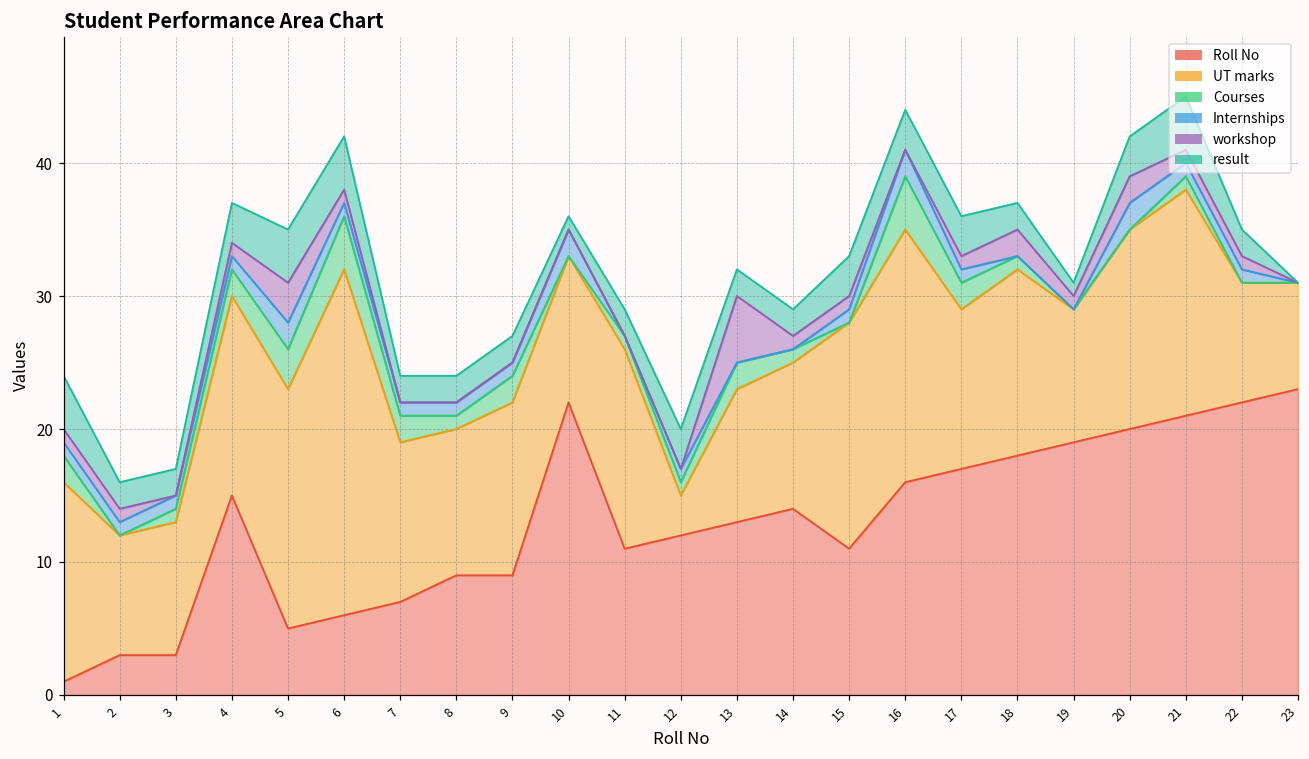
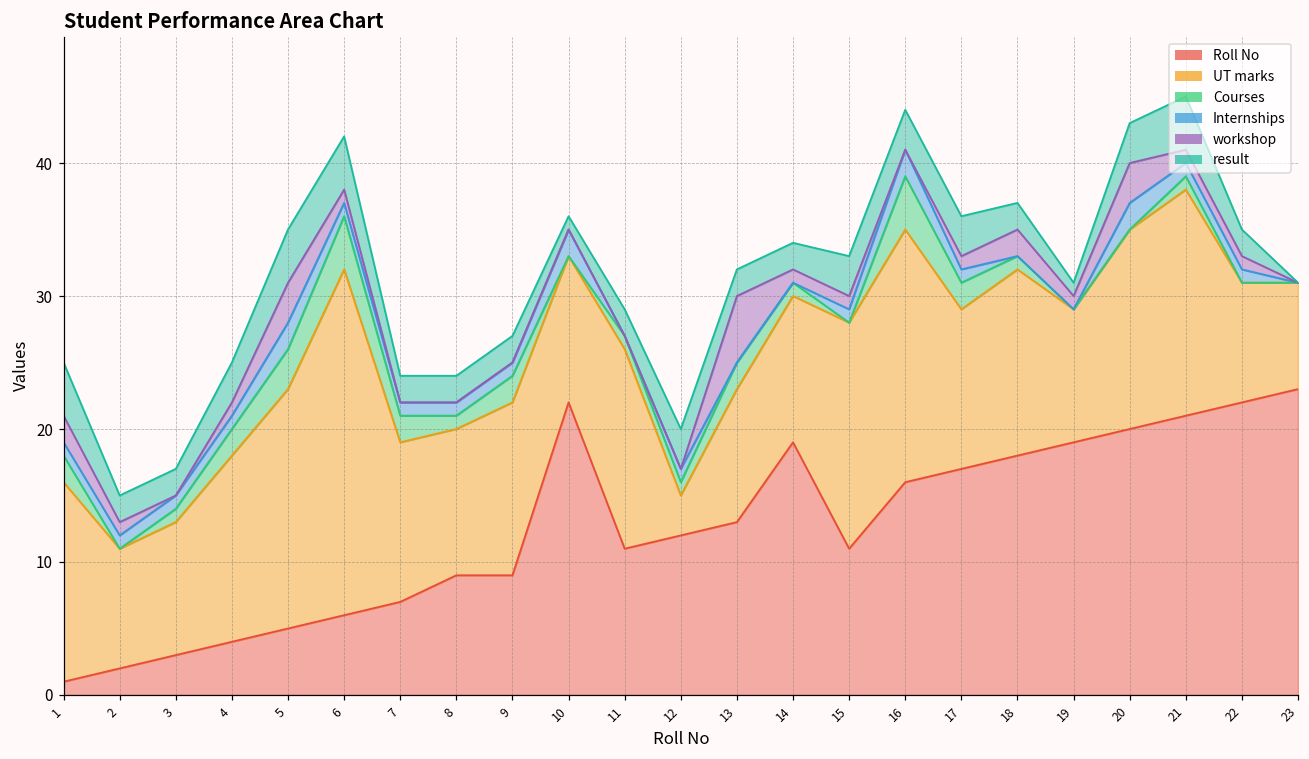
  {
    "Roll No": {
      "1": 1,
-     "2": 3,
+     "2": 2,
      "3": 3,
-     "4": 15,
+     "4": 4,
      "5": 5,
      "6": 6,
      "7": 7,
      "8": 9,
      "9": 9,
      "10": 22,
      "11": 11,
      "12": 12,
      "13": 13,
-     "14": 14,
+     "14": 19,
      "15": 11,
      "16": 16,
      "17": 17,
      "18": 18,
      "19": 19,
      "20": 20,
      "21": 21,
      "22": 22,
      "23": 23
    },
    "UT marks": {
      "1": 15,
      "3": 10,
-     "4": 15,
+     "4": 14,
      "5": 18,
      "6": 26,
      "7": 12,
      "8": 11,
      "9": 13,
      "11": 15,
      "12": 3,
      "13": 10,
      "14": 11,
      "16": 19,
      "17": 12,
      "18": 14,
      "21": 17
    },
    "workshop": {
-     "1": 1,
+     "1": 2,
      "2": 1,
      "4": 1,
      "5": 3,
      "6": 1,
      "13": 5,
      "14": 1,
      "15": 1,
      "17": 1,
      "18": 2,
      "19": 1,
-     "20": 2,
+     "20": 3,
      "22": 1
    }
  }
